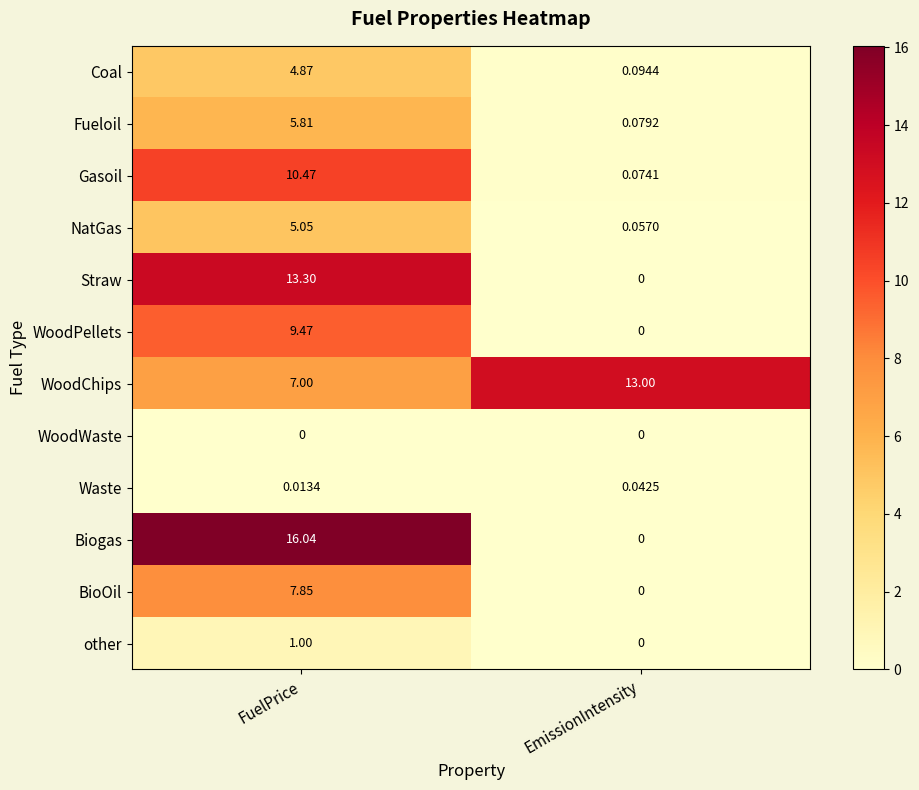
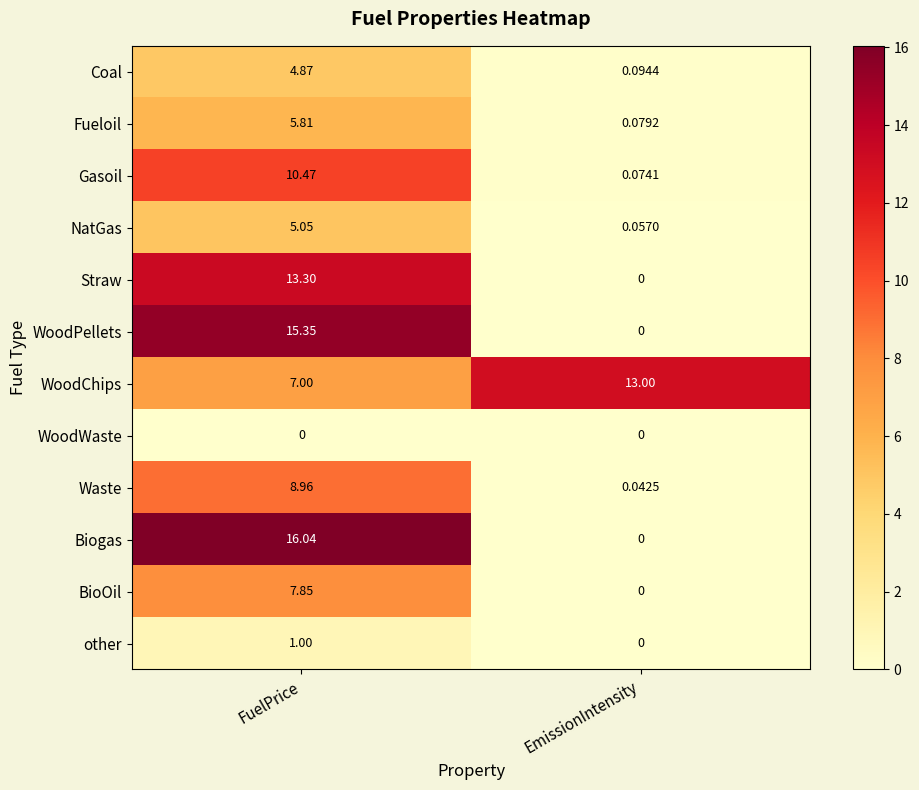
  {
    "Coal": {
      "FuelPrice": 4.87,
      "EmissionIntensity": 0.0944
    },
    "Fueloil": {
      "FuelPrice": 5.81,
      "EmissionIntensity": 0.0792
    },
    "Gasoil": {
      "FuelPrice": 10.47,
      "EmissionIntensity": 0.0741
    },
    "NatGas": {
      "FuelPrice": 5.05,
      "EmissionIntensity": 0.0570
    },
    "Straw": {
      "FuelPrice": 13.30,
      "EmissionIntensity": 0
    },
    "WoodPellets": {
-     "FuelPrice": 9.47,
+     "FuelPrice": 15.35,
      "EmissionIntensity": 0
    },
    "WoodChips": {
      "FuelPrice": 7.00,
      "EmissionIntensity": 13.00
    },
    "WoodWaste": {
      "FuelPrice": 0,
      "EmissionIntensity": 0
    },
    "Waste": {
-     "FuelPrice": 0.0134,
+     "FuelPrice": 8.96,
      "EmissionIntensity": 0.0425
    },
    "Biogas": {
      "FuelPrice": 16.04,
      "EmissionIntensity": 0
    },
    "BioOil": {
      "FuelPrice": 7.85,
      "EmissionIntensity": 0
    },
    "other": {
      "FuelPrice": 1.00,
      "EmissionIntensity": 0
    }
  }
